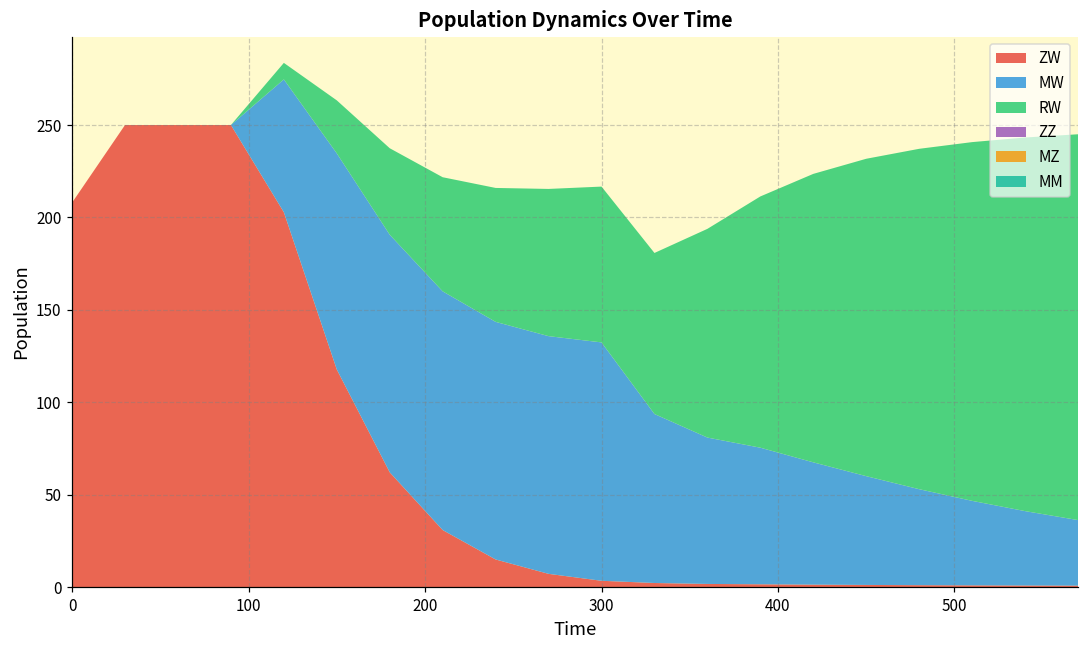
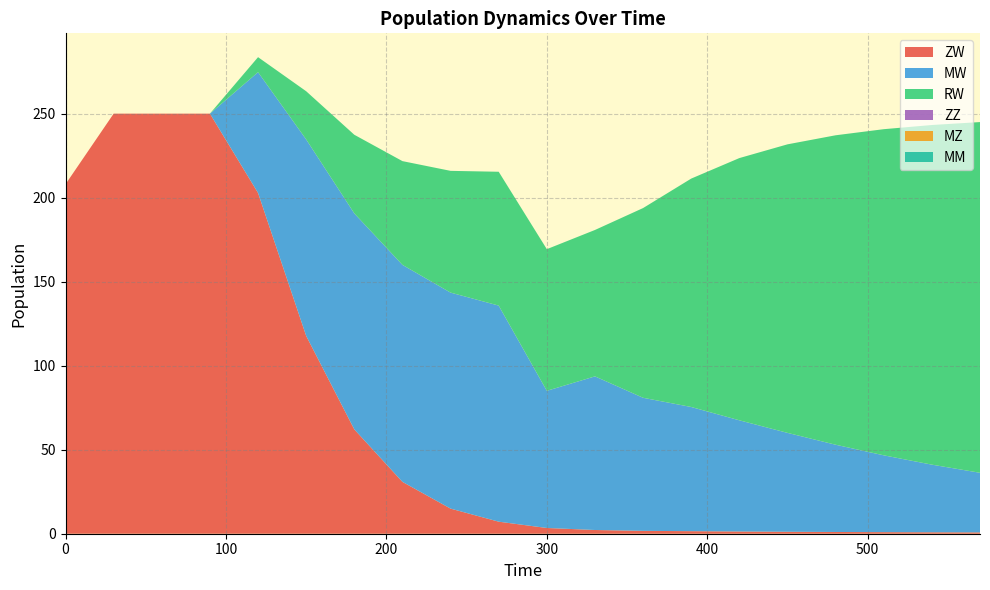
  {
    "ZW": {
      "300": 3
    },
    "MW": {
-     "300": 129
+     "300": 82
    }
  }
